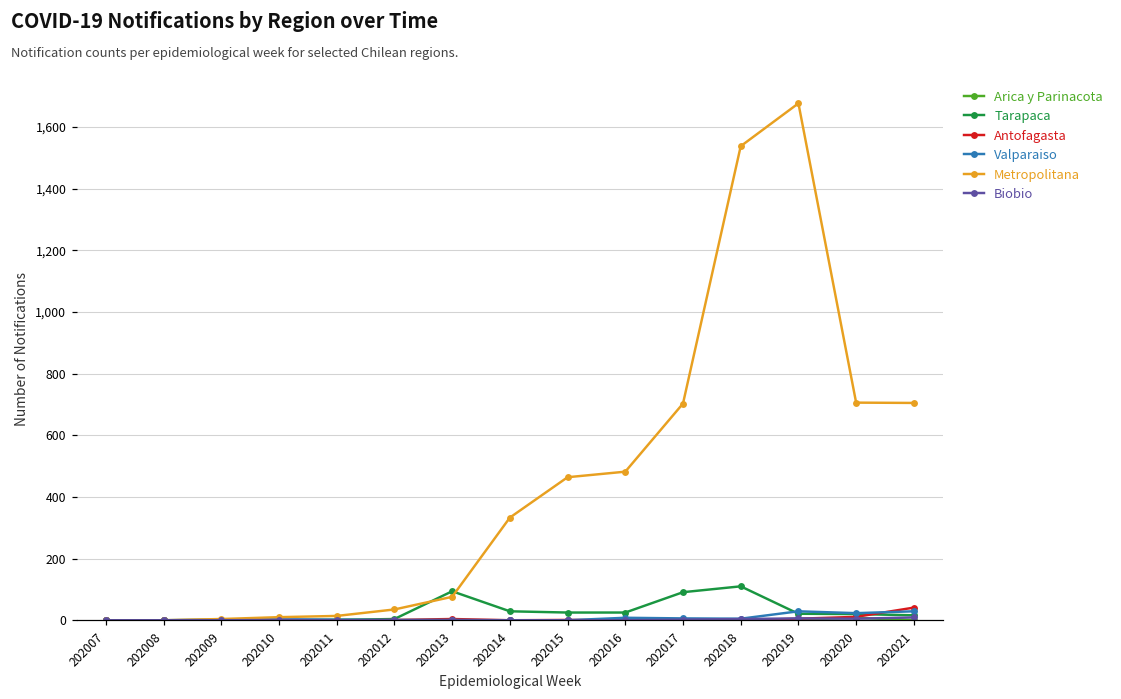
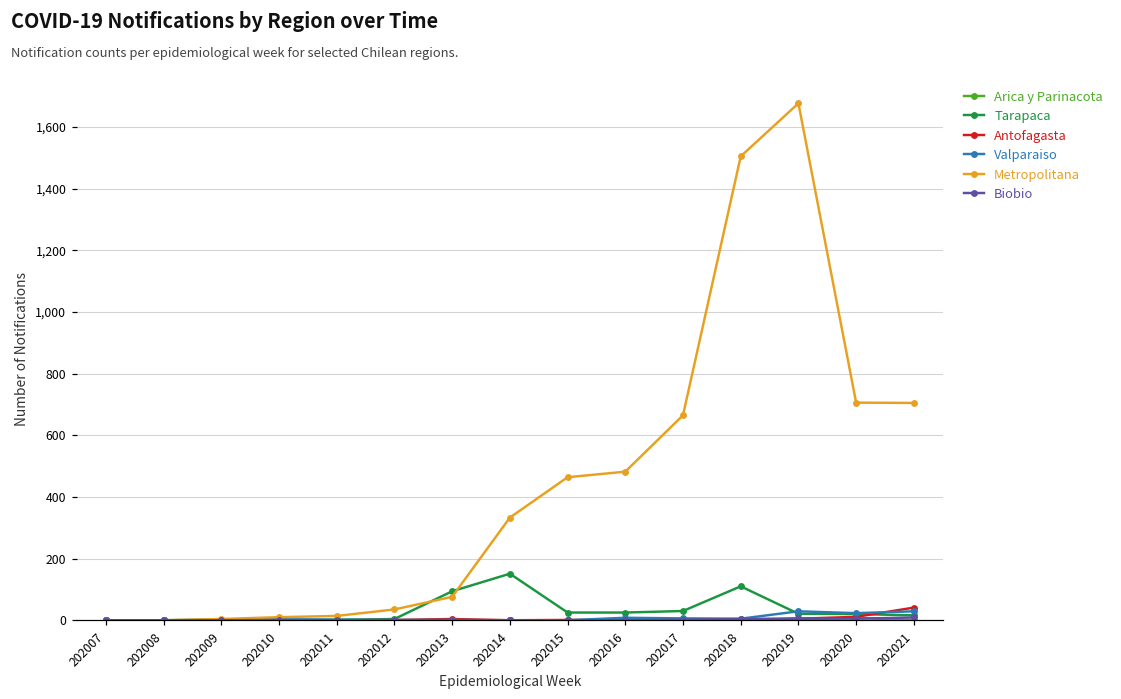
  {
    "Tarapaca": {
      "202013": "90",
-     "202014": "30",
+     "202014": "150",
      "202015": "30",
      "202016": "30",
-     "202017": "90",
+     "202017": "30",
      "202018": "110"
    },
    "Antofagasta": {
      "202021": "40"
    },
    "Valparaiso": {
      "202021": "30"
    },
    "Metropolitana": {
      "202011": "10",
      "202012": "40",
      "202013": "80",
      "202014": "330",
      "202015": "460",
      "202016": "480",
-     "202017": "700",
-     "202018": "1,540",
+     "202017": "670",
+     "202018": "1,510",
      "202019": "1,680",
      "202020": "710",
      "202021": "710"
    }
  }
